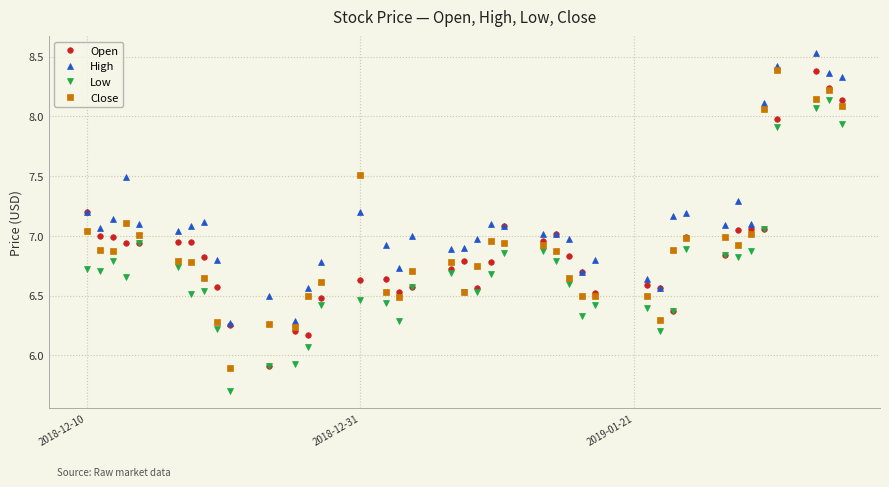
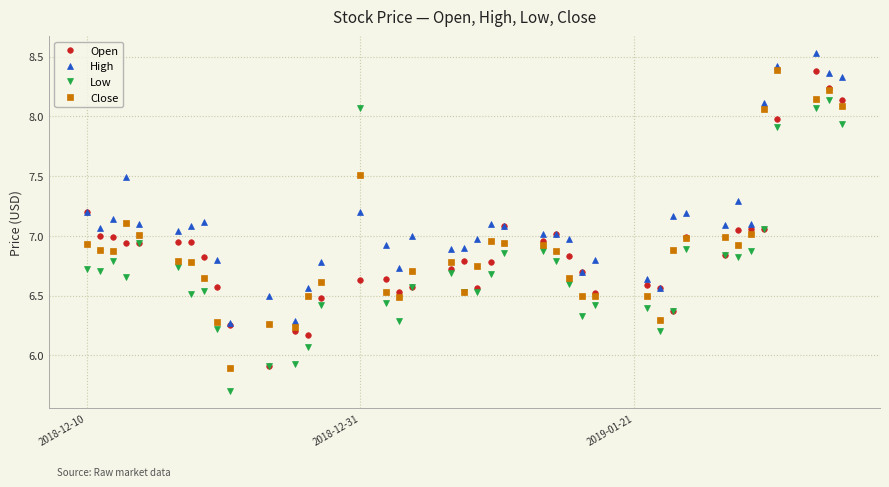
  {
    "Open": {
      "2018-12-31": 6.63
    },
    "High": {
      "2018-12-31": 7.20
    },
    "Low": {
      "2018-12-10": 6.72,
-     "2018-12-31": 6.46
+     "2018-12-31": 8.07
    },
    "Close": {
-     "2018-12-10": 7.04,
+     "2018-12-10": 6.93,
      "2018-12-31": 7.51
    }
  }
